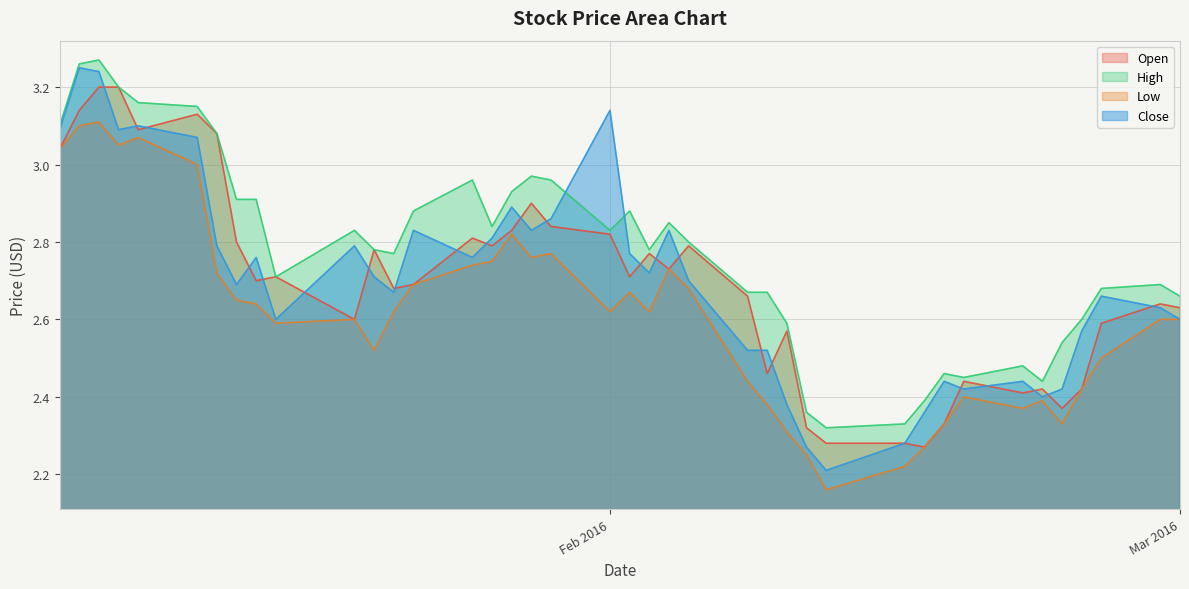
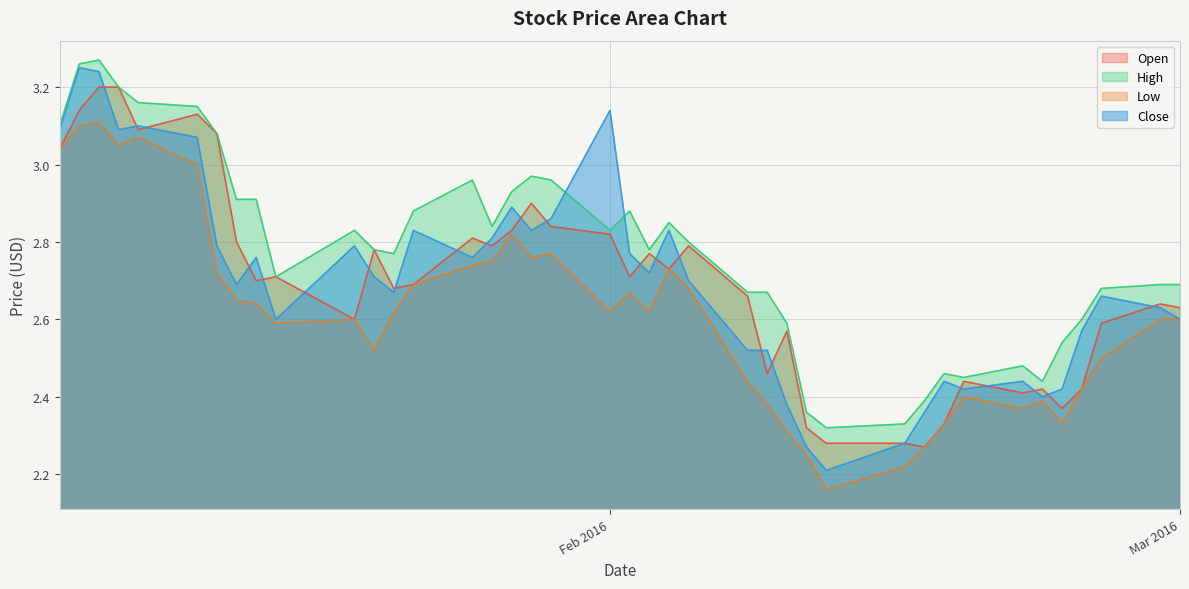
  {
    "High": {
      "Feb 2016": 2.83,
-     "Mar 2016": 2.66
+     "Mar 2016": 2.69
    },
    "Close": {
      "Feb 2016": 3.14
    }
  }
